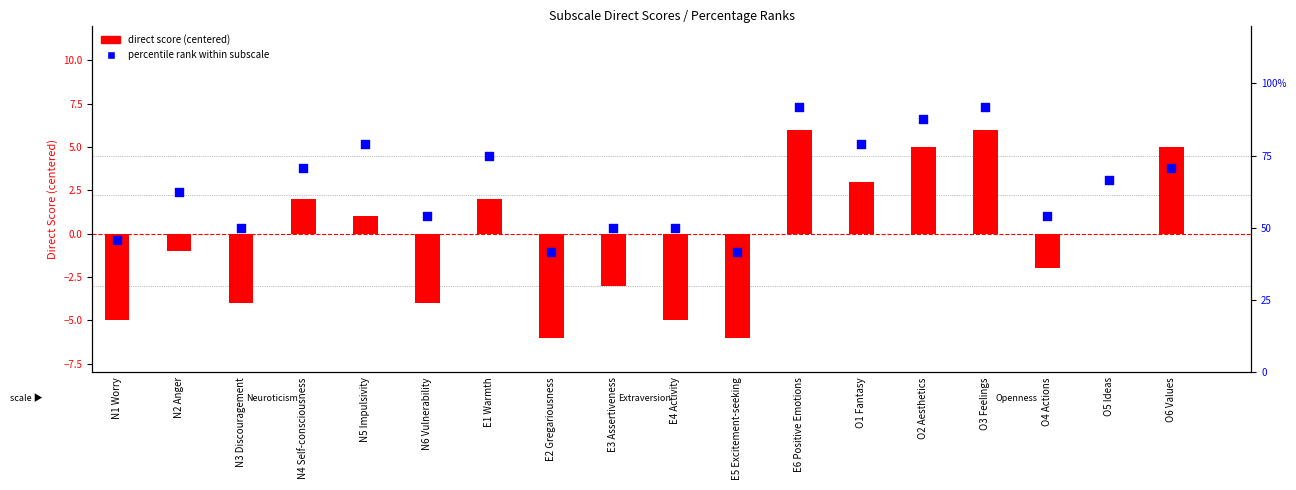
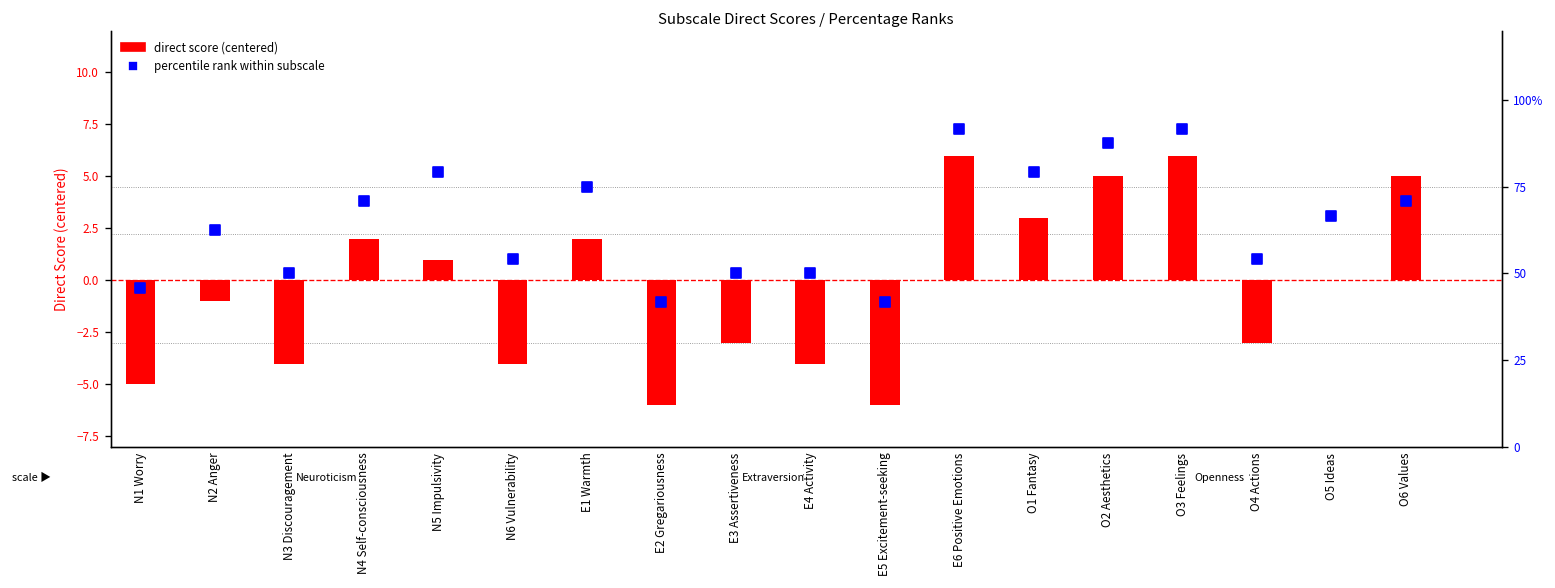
  {
    "direct score (centered)": {
      "N1 Worry": -5.0,
      "N2 Anger": -1.0,
      "N3 Discouragement": -4.0,
      "N4 Self-consciousness": 2.0,
      "N5 Impulsivity": 1.0,
      "N6 Vulnerability": -4.0,
      "E1 Warmth": 2.0,
      "E2 Gregariousness": -6.0,
      "E3 Assertiveness": -3.0,
-     "E4 Activity": -5.0,
+     "E4 Activity": -4.0,
      "E5 Excitement-seeking": -6.0,
      "E6 Positive Emotions": 6.0,
      "O1 Fantasy": 3.0,
      "O2 Aesthetics": 5.0,
      "O3 Feelings": 6.0,
-     "O4 Actions": -2.0,
+     "O4 Actions": -3.0,
      "O5 Ideas": 0.0,
      "O6 Values": 5.0
    }
  }
